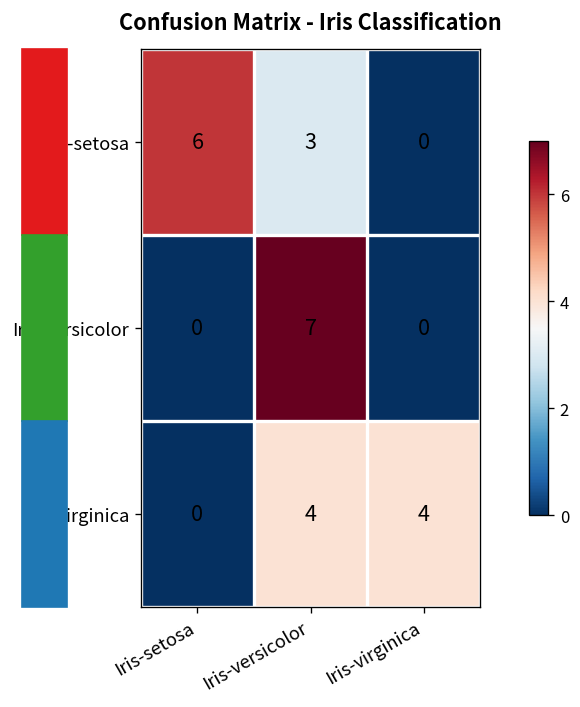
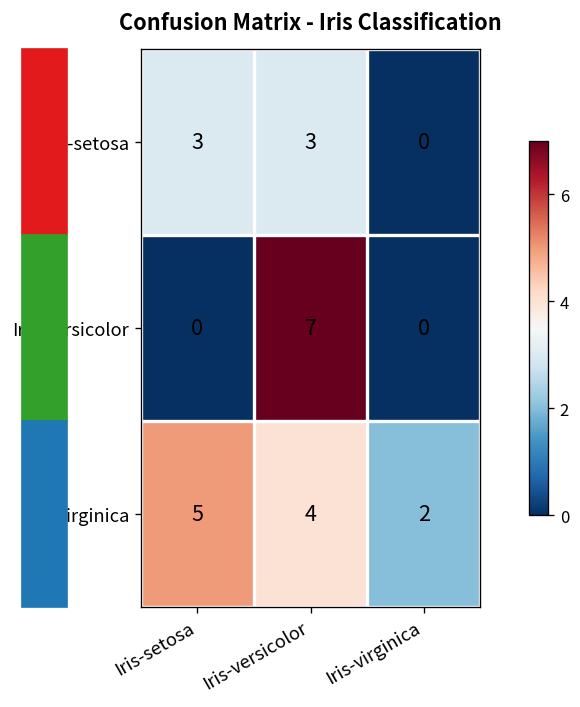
  {
    "Iris-setosa": {
-     "Iris-setosa": 6,
+     "Iris-setosa": 3,
      "Iris-versicolor": 3,
      "Iris-virginica": 0
    },
    "Iris-versicolor": {
      "Iris-setosa": 0,
      "Iris-versicolor": 7,
      "Iris-virginica": 0
    },
    "Iris-virginica": {
-     "Iris-setosa": 0,
+     "Iris-setosa": 5,
      "Iris-versicolor": 4,
-     "Iris-virginica": 4
+     "Iris-virginica": 2
    }
  }
